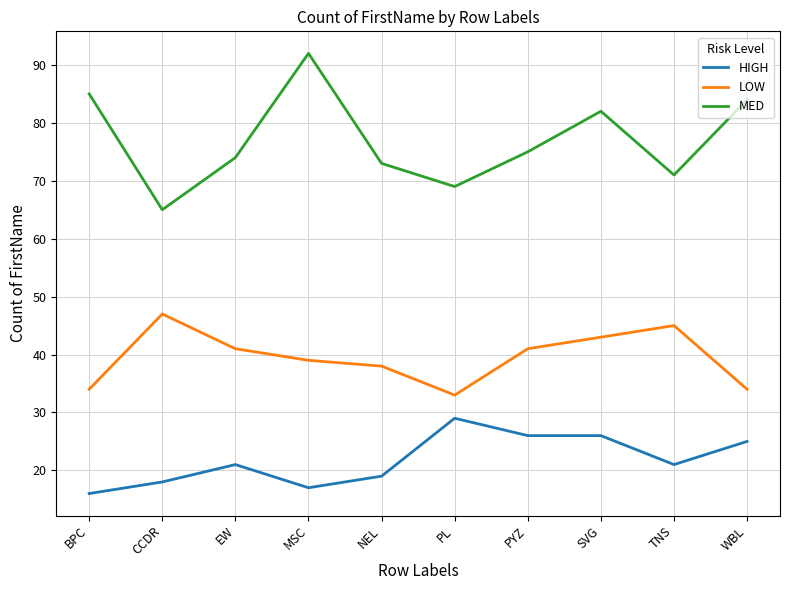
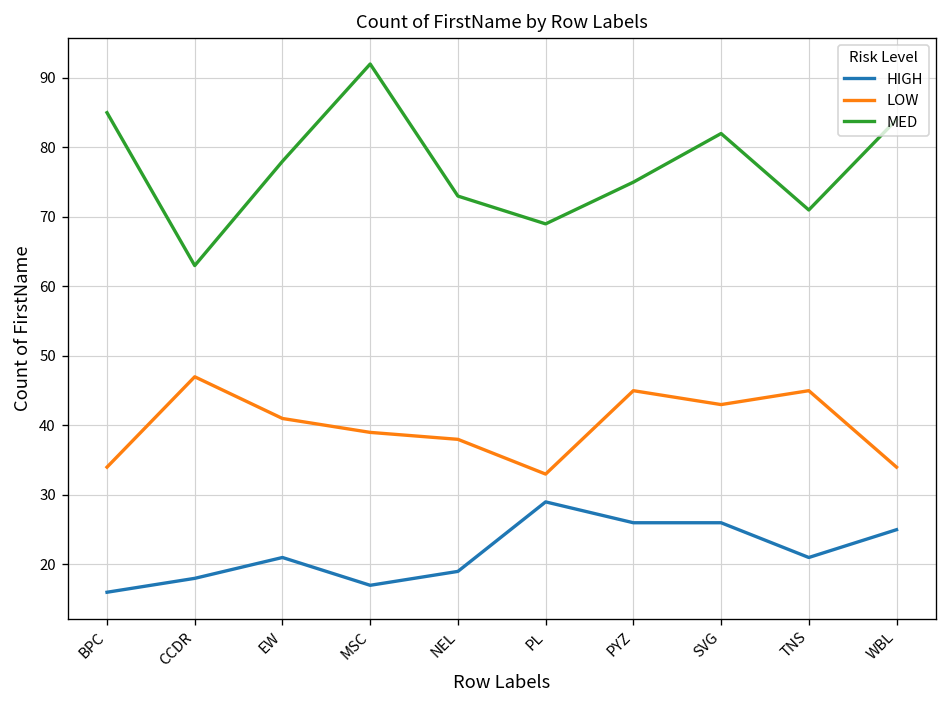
  {
    "HIGH": {
      "BPC": 16,
      "CCDR": 18,
      "EW": 21,
      "MSC": 17,
      "NEL": 19,
      "PL": 29,
      "PYZ": 26,
      "SVG": 26,
      "TNS": 21,
      "WBL": 25
    },
    "LOW": {
      "BPC": 34,
      "CCDR": 47,
      "EW": 41,
      "MSC": 39,
      "NEL": 38,
      "PL": 33,
-     "PYZ": 41,
+     "PYZ": 45,
      "SVG": 43,
      "TNS": 45,
      "WBL": 34
    },
    "MED": {
      "BPC": 85,
-     "CCDR": 65,
-     "EW": 74,
+     "CCDR": 63,
+     "EW": 78,
      "MSC": 92,
      "NEL": 73,
      "PL": 69,
      "PYZ": 75,
      "SVG": 82,
      "TNS": 71
    }
  }
